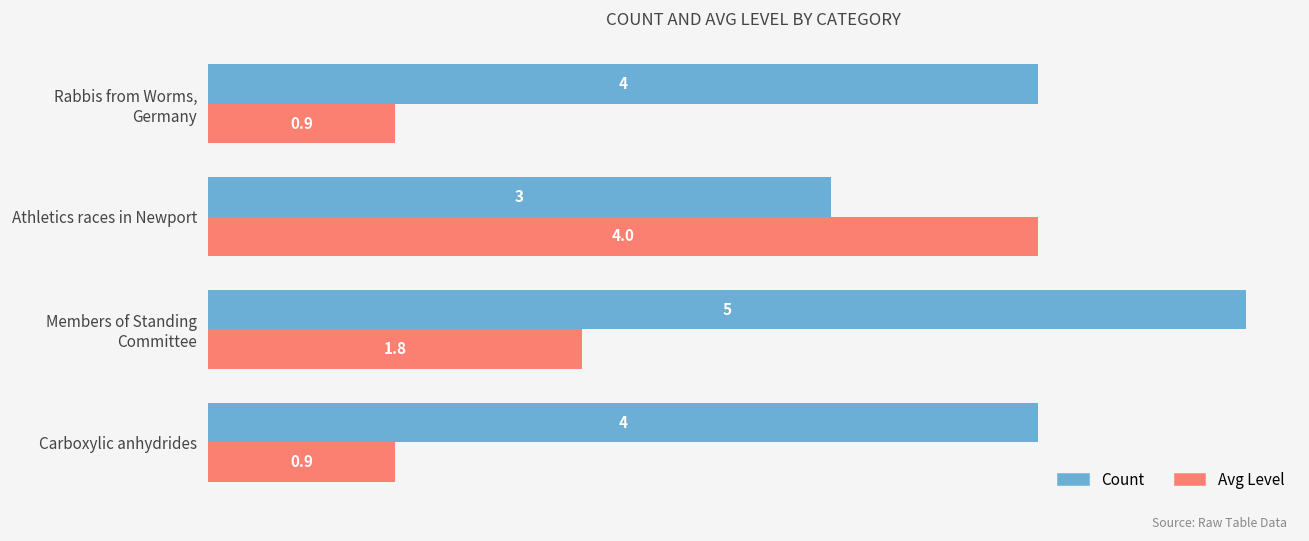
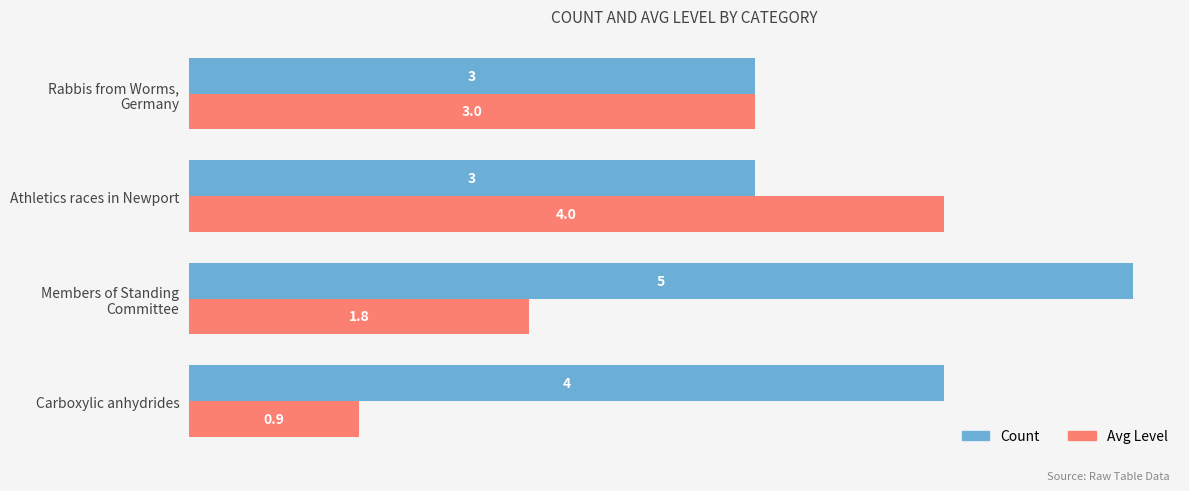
  {
    "Count": {
-     "Rabbis from Worms, Germany": 4,
+     "Rabbis from Worms, Germany": 3,
      "Athletics races in Newport": 3,
      "Members of Standing Committee": 5,
      "Carboxylic anhydrides": 4
    },
    "Avg Level": {
-     "Rabbis from Worms, Germany": 0.9,
+     "Rabbis from Worms, Germany": 3.0,
      "Athletics races in Newport": 4.0,
      "Members of Standing Committee": 1.8,
      "Carboxylic anhydrides": 0.9
    }
  }
